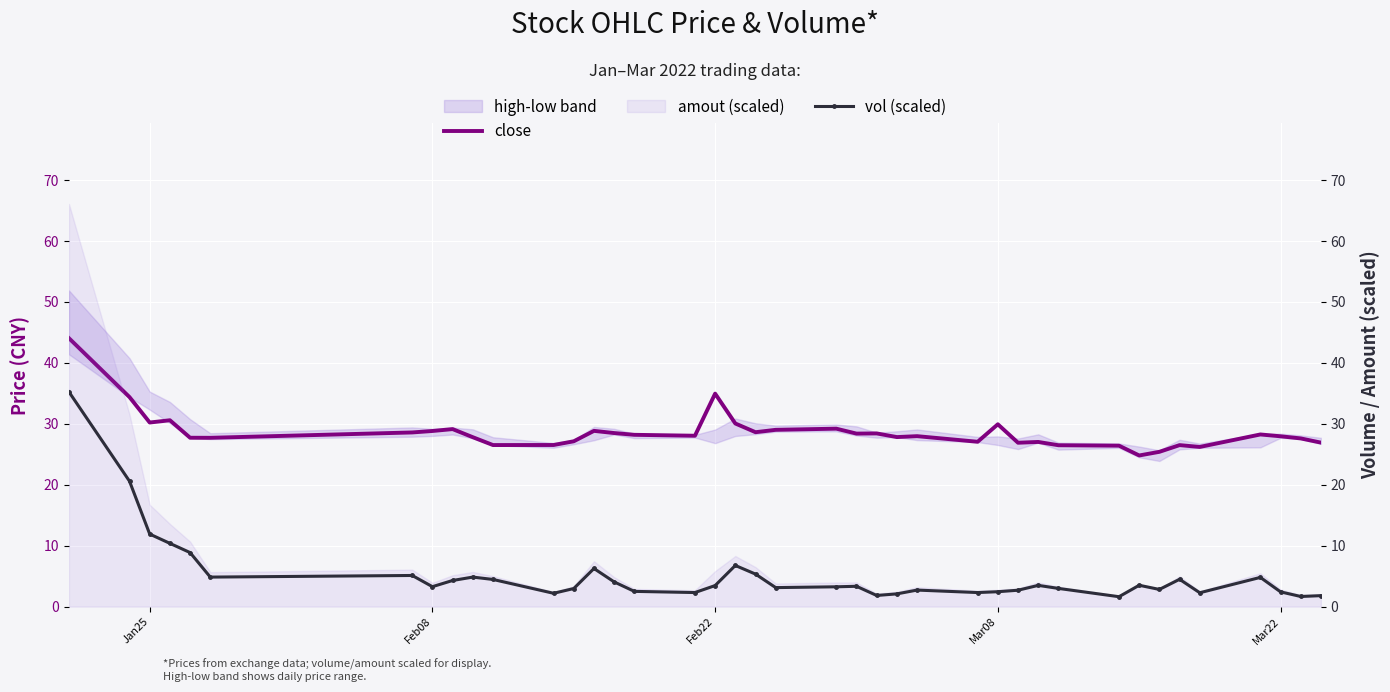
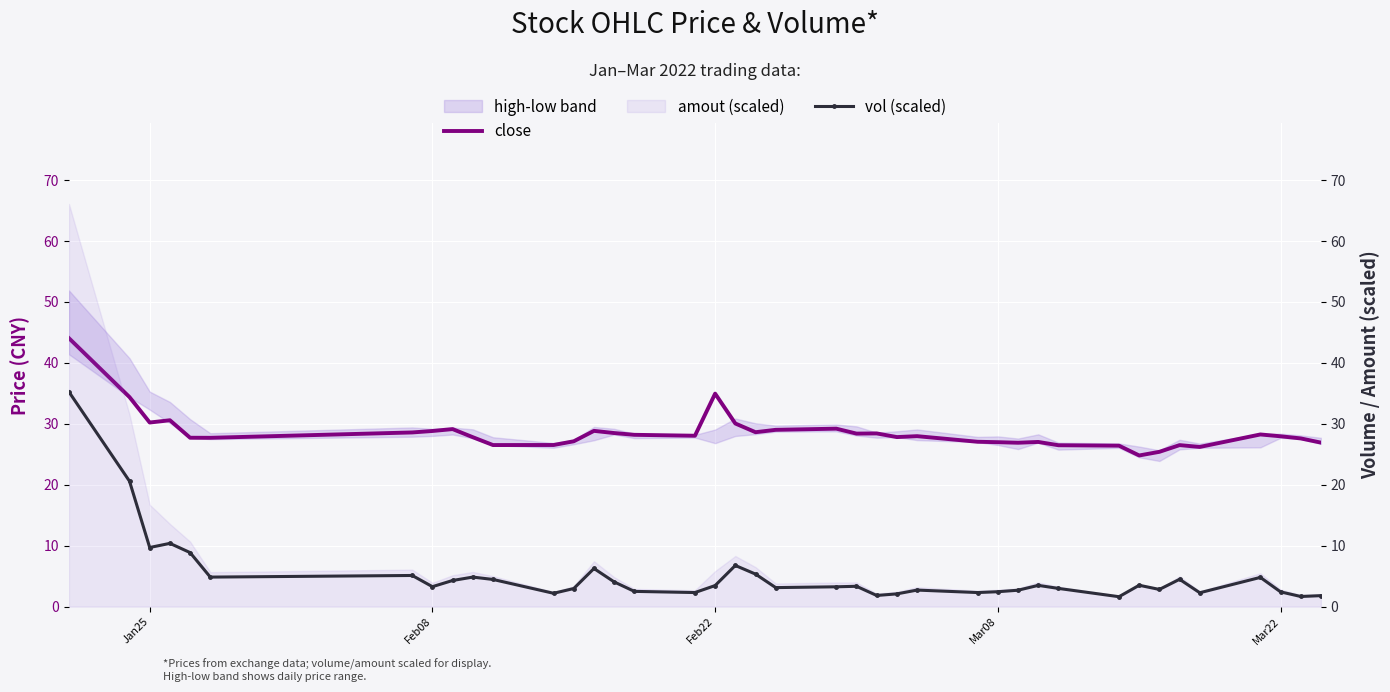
  {
    "close": {
      "Jan25": 30,
      "Feb22": 35,
-     "Mar08": 30,
+     "Mar08": 27,
      "Mar22": 28
    },
    "vol (scaled)": {
-     "Jan25": 12,
+     "Jan25": 10,
      "Feb08": 3,
      "Feb22": 3
    }
  }
